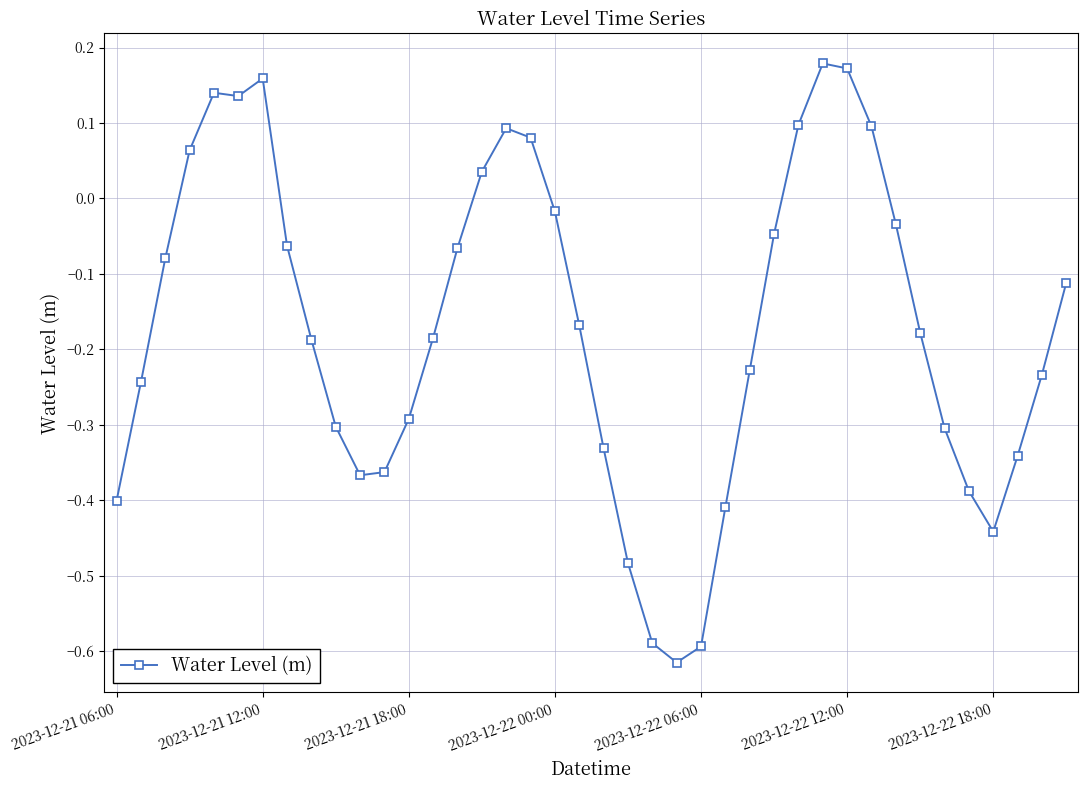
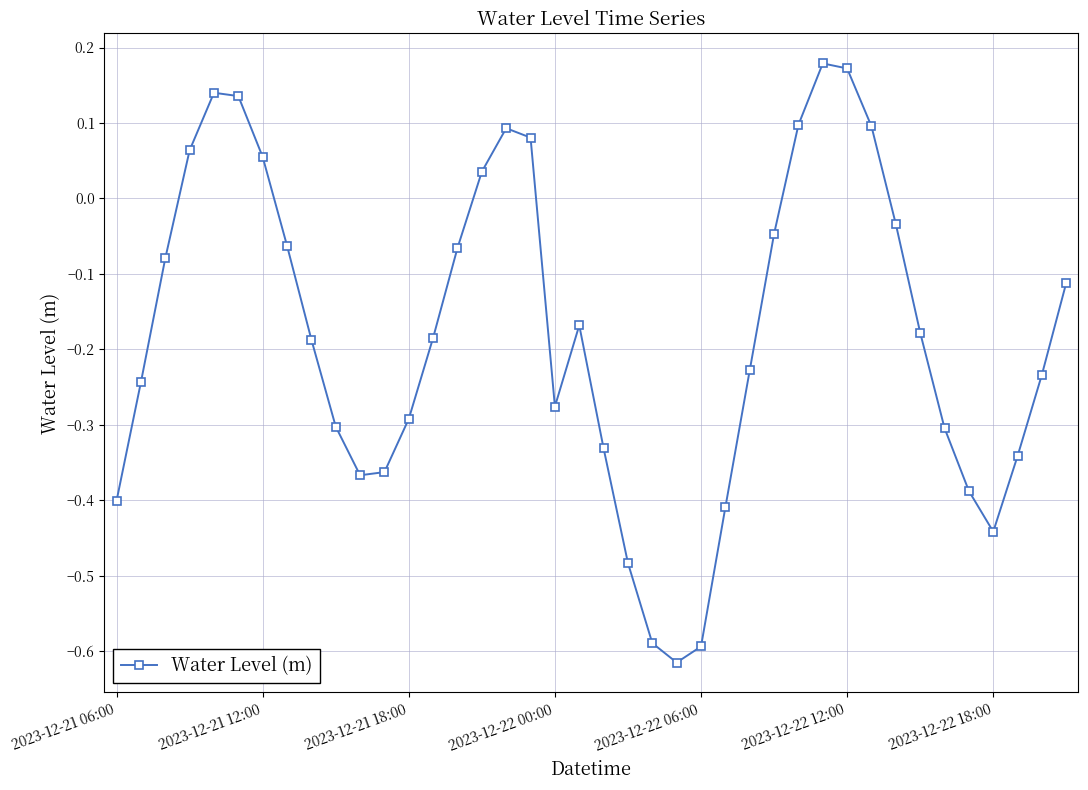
  {
    "2023-12-21 06:00": -0.40,
-   "2023-12-21 12:00": 0.16,
+   "2023-12-21 12:00": 0.05,
    "2023-12-21 18:00": -0.29,
-   "2023-12-22 00:00": -0.02,
+   "2023-12-22 00:00": -0.28,
    "2023-12-22 06:00": -0.59,
    "2023-12-22 12:00": 0.17,
    "2023-12-22 18:00": -0.44
  }
